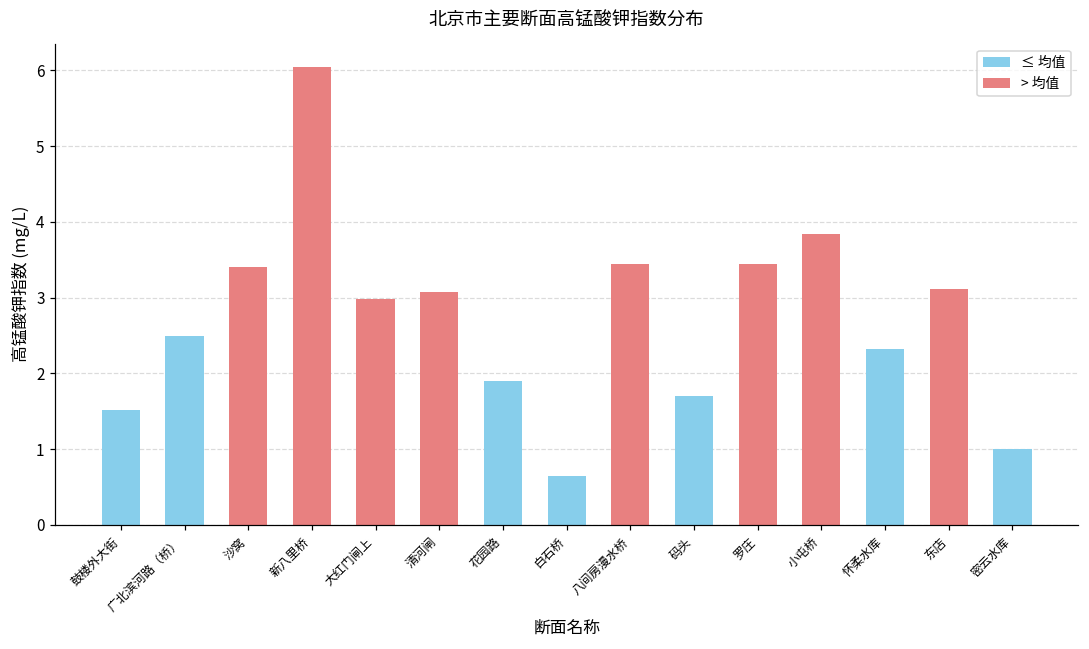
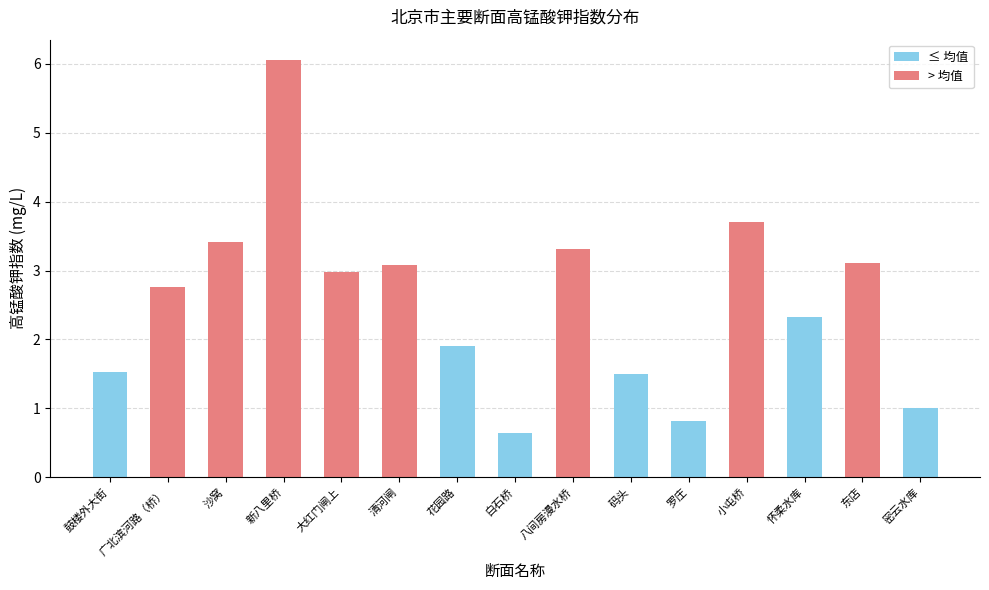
  {
    "鼓楼外大街": 1.5,
-   "广北滨河路（桥）": 2.5,
+   "广北滨河路（桥）": 2.8,
    "沙窝": 3.4,
    "新八里桥": 6.1,
    "大红门闸上": 3.0,
    "清河闸": 3.1,
    "花园路": 1.9,
    "白石桥": 0.6,
-   "八间房漫水桥": 3.4,
-   "码头": 1.7,
-   "罗庄": 3.4,
-   "小屯桥": 3.8,
+   "八间房漫水桥": 3.3,
+   "码头": 1.5,
+   "罗庄": 0.8,
+   "小屯桥": 3.7,
    "怀柔水库": 2.3,
    "东店": 3.1,
    "密云水库": 1.0
  }
